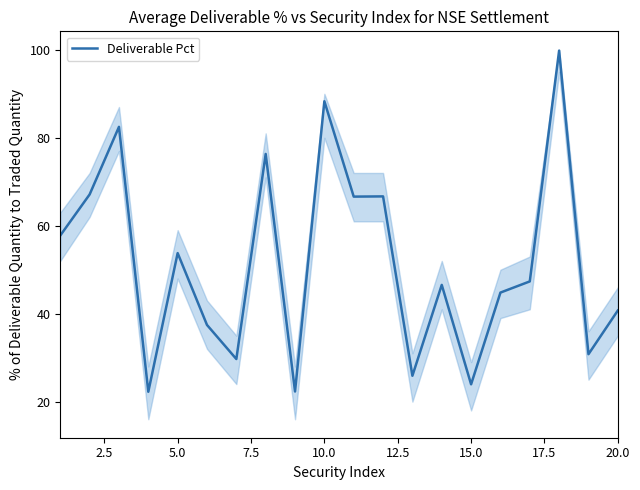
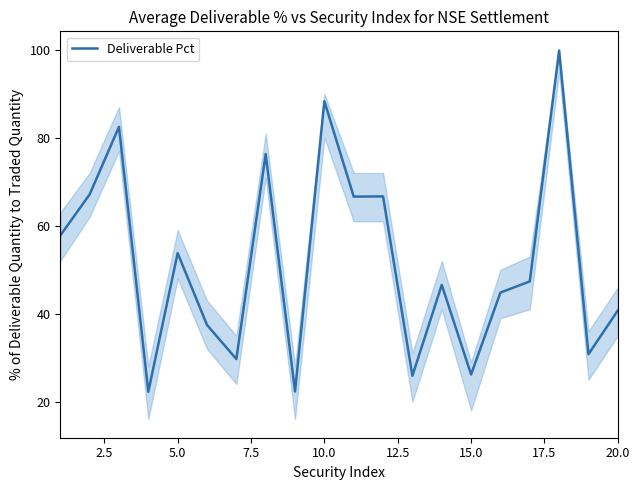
  {
    "Deliverable Pct": {
      "5.0": 54,
      "10.0": 88,
-     "15.0": 24,
+     "15.0": 26,
      "20.0": 41
    }
  }
